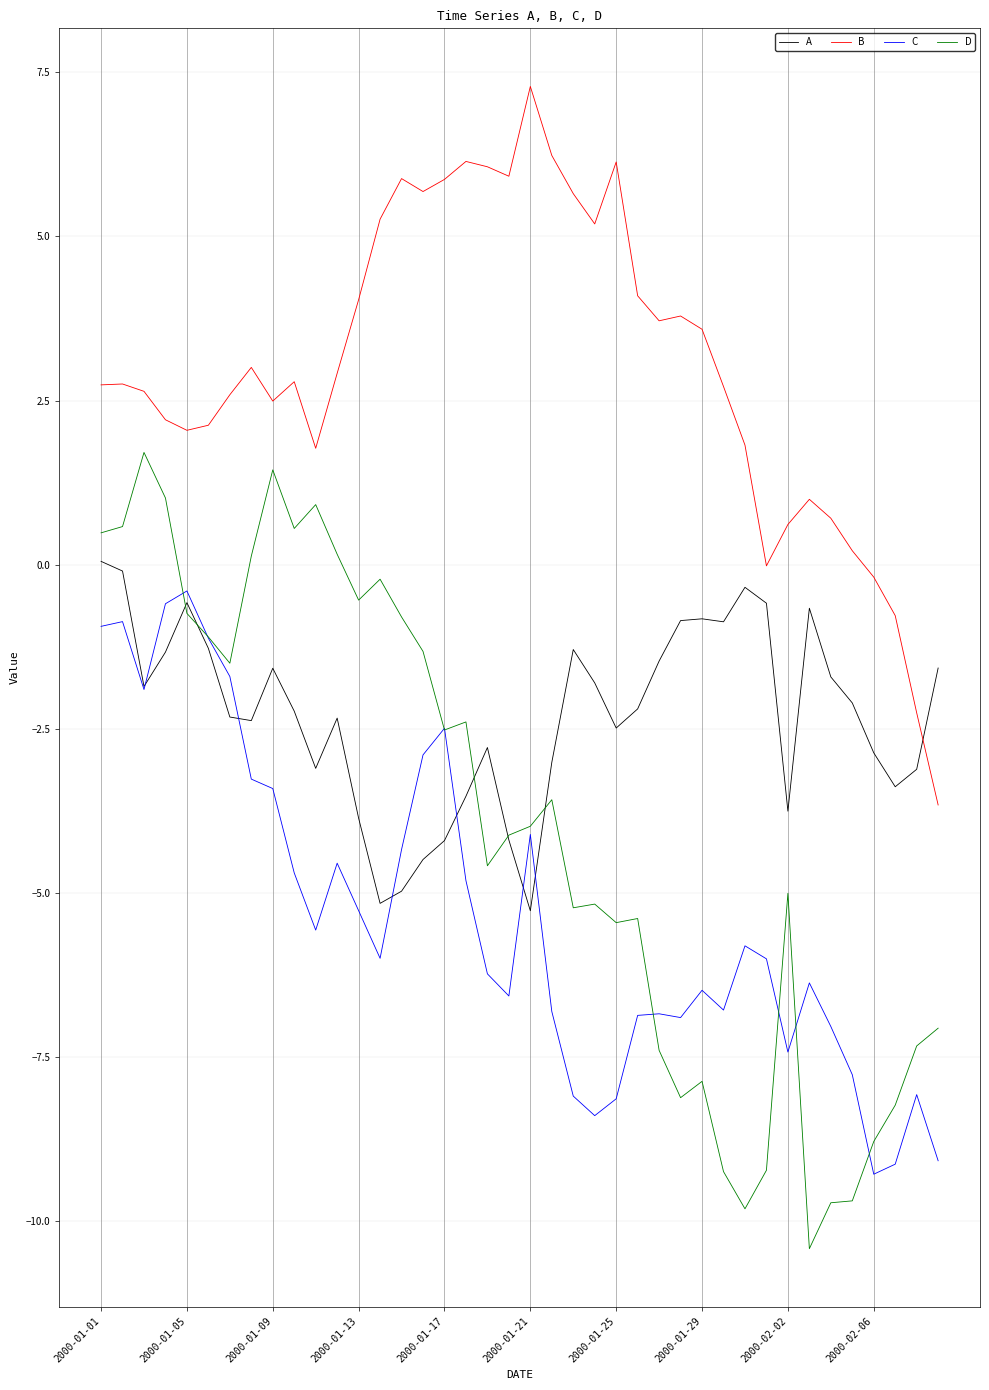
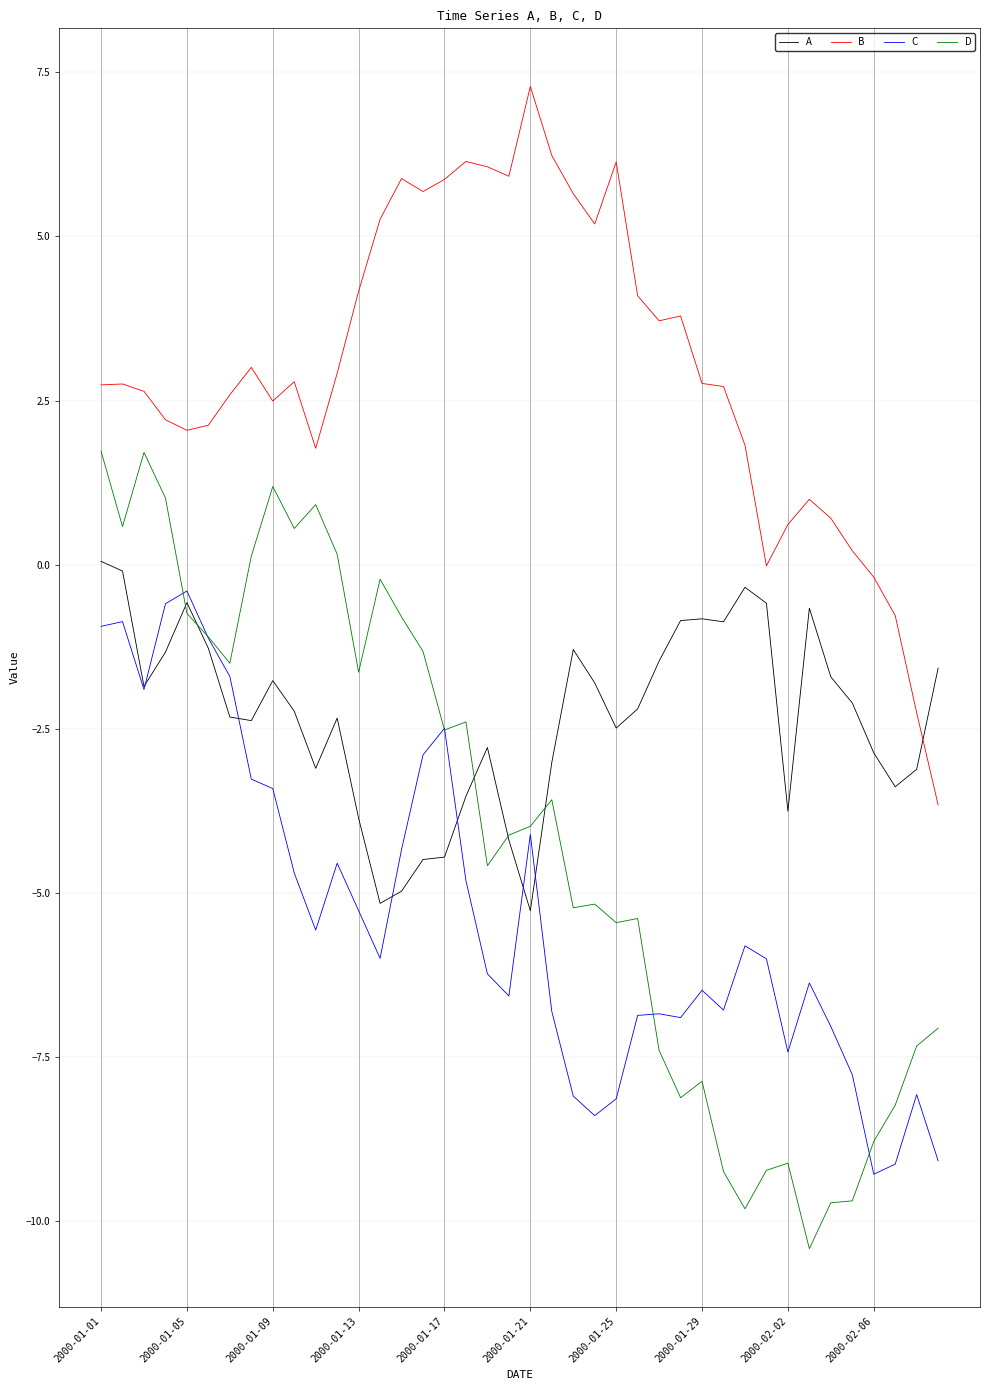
  {
    "A": {
      "2000-01-01": 0.1,
      "2000-01-05": -0.6,
-     "2000-01-09": -1.6,
+     "2000-01-09": -1.8,
      "2000-01-13": -3.9,
-     "2000-01-17": -4.2,
+     "2000-01-17": -4.5,
      "2000-01-21": -5.3,
      "2000-01-25": -2.5,
      "2000-01-29": -0.8,
      "2000-02-02": -3.8,
      "2000-02-06": -2.9
    },
    "B": {
      "2000-01-01": 2.7,
      "2000-01-05": 2.0,
      "2000-01-09": 2.5,
-     "2000-01-13": 4.0,
+     "2000-01-13": 4.2,
      "2000-01-17": 5.9,
      "2000-01-21": 7.3,
      "2000-01-25": 6.1,
-     "2000-01-29": 3.6,
+     "2000-01-29": 2.8,
      "2000-02-02": 0.6,
      "2000-02-06": -0.2
    },
    "C": {
      "2000-01-01": -0.9,
      "2000-01-05": -0.4,
      "2000-01-09": -3.4,
      "2000-01-13": -5.3,
      "2000-01-21": -4.1,
      "2000-01-25": -8.1,
      "2000-01-29": -6.5,
      "2000-02-02": -7.4,
      "2000-02-06": -9.3
    },
    "D": {
-     "2000-01-01": 0.5,
+     "2000-01-01": 1.7,
      "2000-01-05": -0.7,
-     "2000-01-09": 1.4,
-     "2000-01-13": -0.5,
+     "2000-01-09": 1.2,
+     "2000-01-13": -1.6,
      "2000-01-21": -4.0,
      "2000-01-25": -5.5,
      "2000-01-29": -7.9,
-     "2000-02-02": -5.0,
+     "2000-02-02": -9.1,
      "2000-02-06": -8.8
    }
  }
